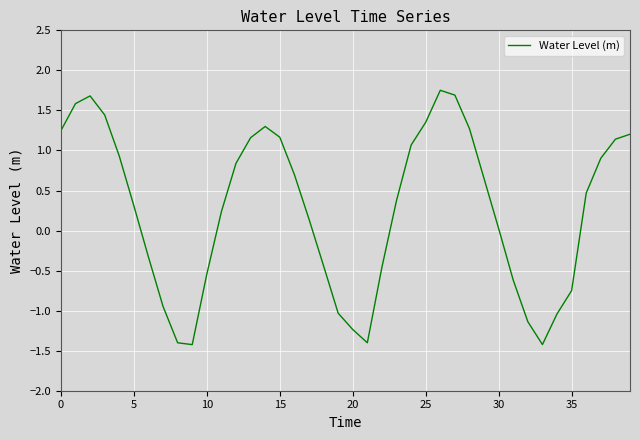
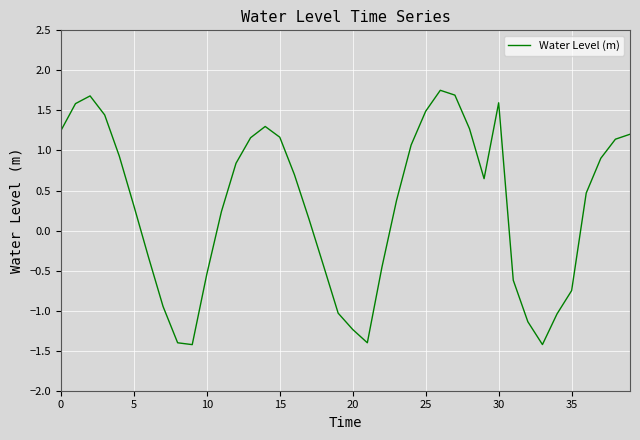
  {
    "0": 1.2,
    "5": 0.3,
    "10": -0.5,
    "15": 1.2,
    "20": -1.2,
-   "25": 1.4,
-   "30": 0.0,
+   "25": 1.5,
+   "30": 1.6,
    "35": -0.7
  }
